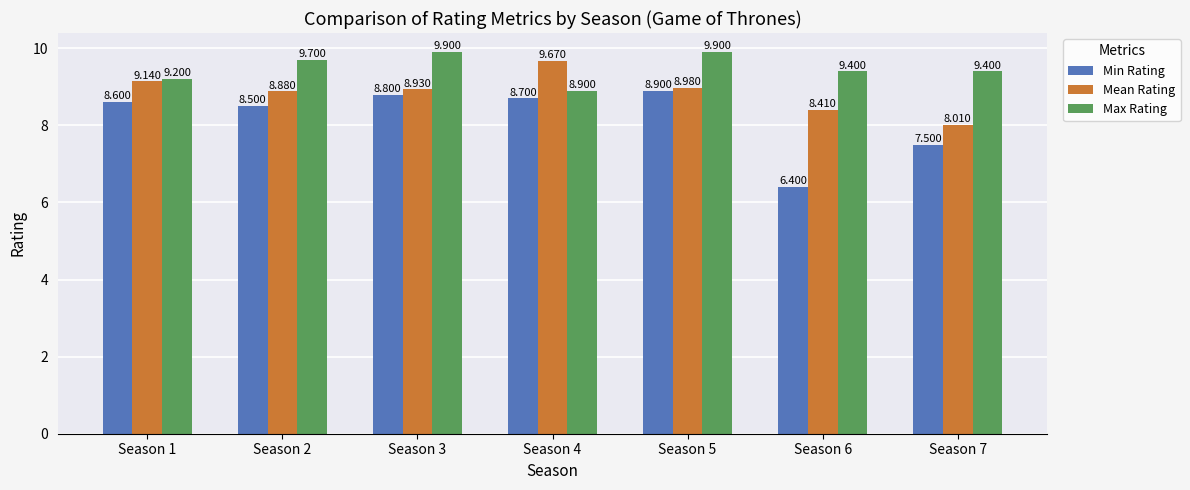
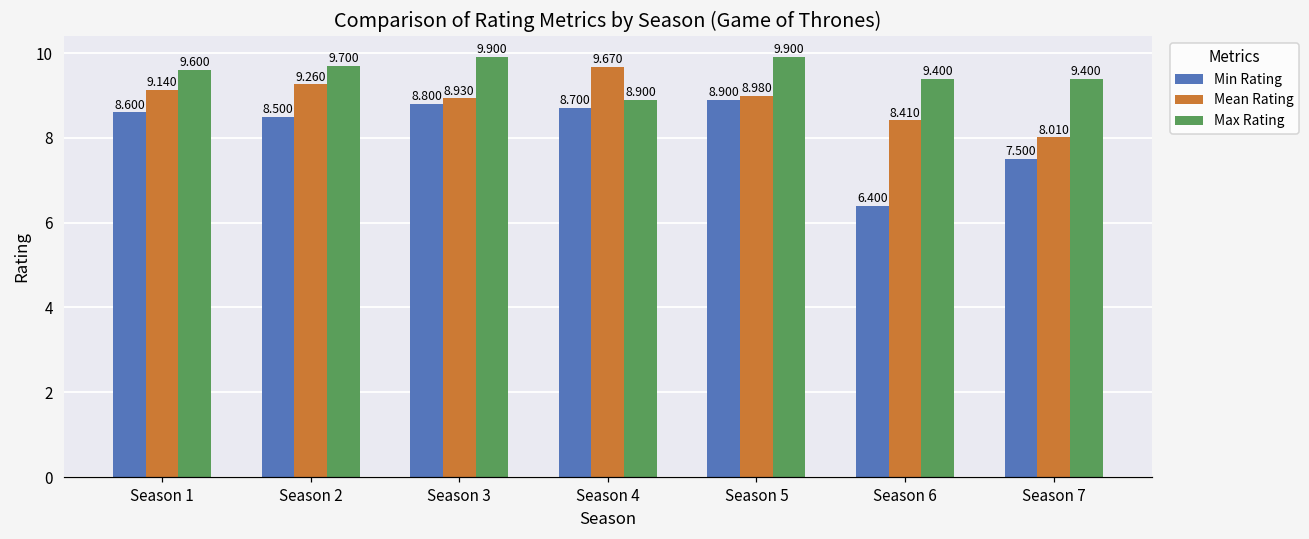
  {
    "Min Rating": {
      "Season 1": 8.600,
      "Season 2": 8.500,
      "Season 3": 8.800,
      "Season 4": 8.700,
      "Season 5": 8.900,
      "Season 6": 6.400,
      "Season 7": 7.500
    },
    "Mean Rating": {
      "Season 1": 9.140,
-     "Season 2": 8.880,
+     "Season 2": 9.260,
      "Season 3": 8.930,
      "Season 4": 9.670,
      "Season 5": 8.980,
      "Season 6": 8.410,
      "Season 7": 8.010
    },
    "Max Rating": {
-     "Season 1": 9.200,
+     "Season 1": 9.600,
      "Season 2": 9.700,
      "Season 3": 9.900,
      "Season 4": 8.900,
      "Season 5": 9.900,
      "Season 6": 9.400,
      "Season 7": 9.400
    }
  }
